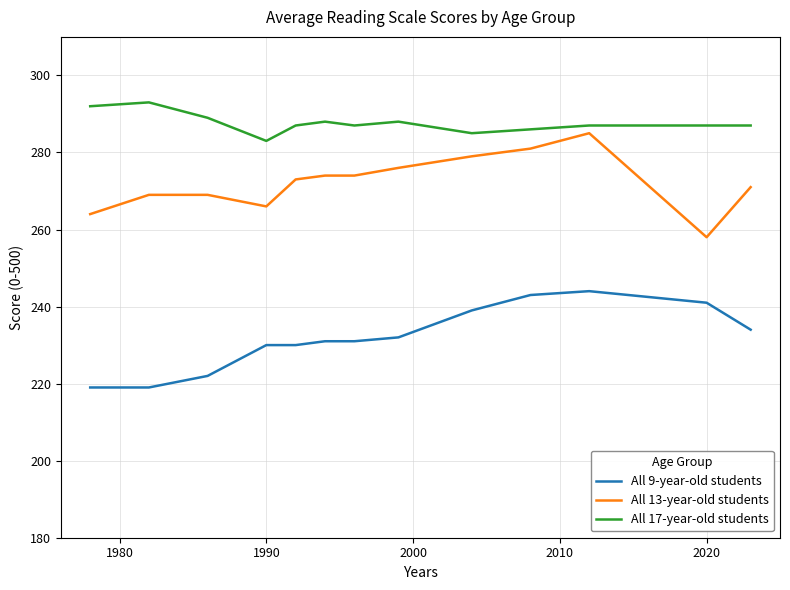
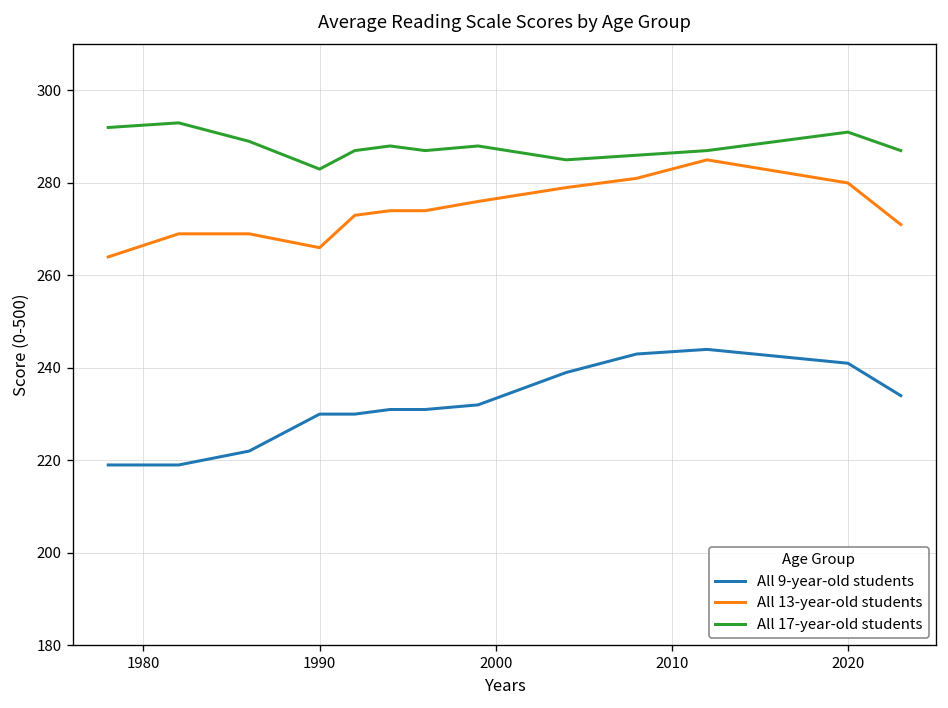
  {
    "All 9-year-old students": {
      "1990": 230,
      "2020": 241
    },
    "All 13-year-old students": {
      "1990": 266,
-     "2020": 258
+     "2020": 280
    },
    "All 17-year-old students": {
      "1990": 283,
-     "2020": 287
+     "2020": 291
    }
  }
